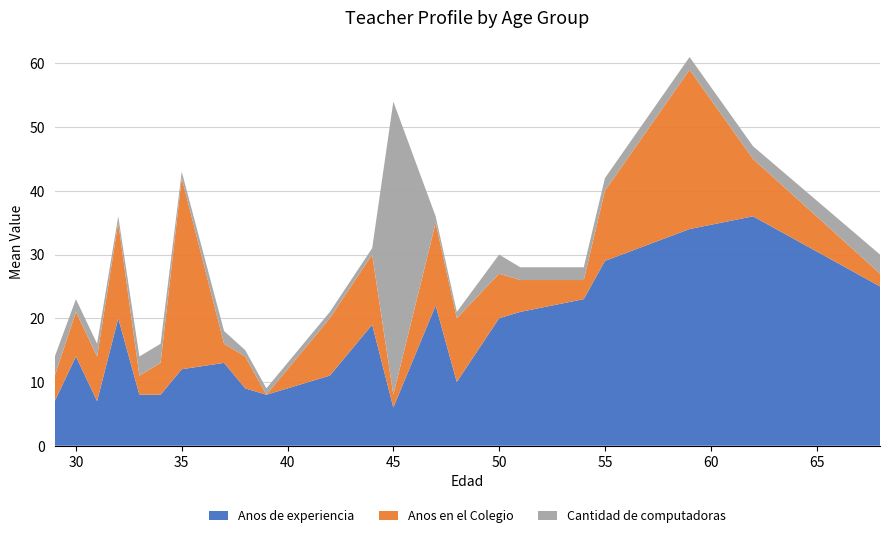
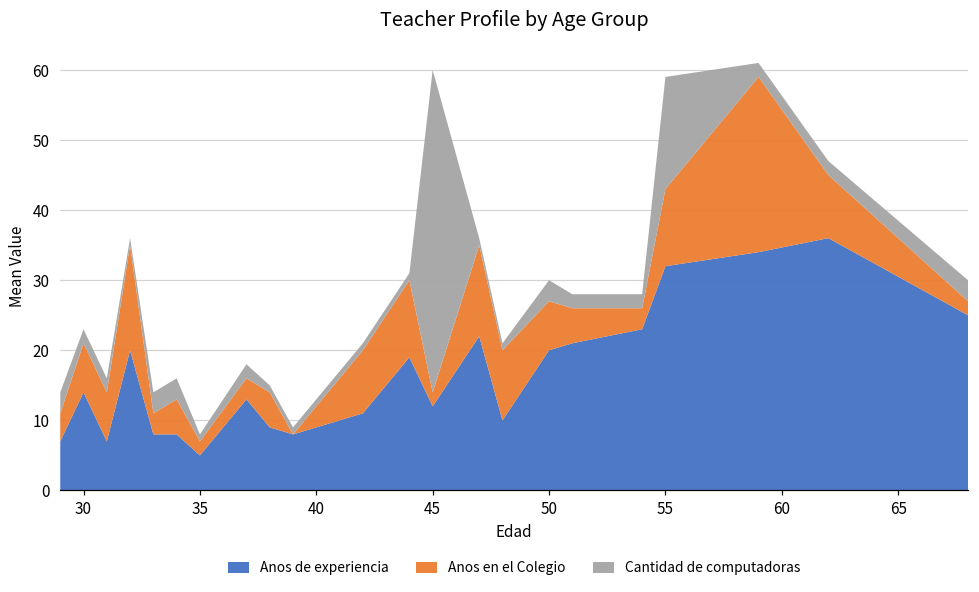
  {
    "Anos de experiencia": {
      "30": 14,
-     "35": 12,
-     "45": 6,
+     "35": 5,
+     "45": 12,
      "50": 20,
-     "55": 29
+     "55": 32
    },
    "Anos en el Colegio": {
      "30": 7,
-     "35": 30,
+     "35": 2,
      "45": 2,
      "50": 7,
      "55": 11
    },
    "Cantidad de computadoras": {
      "30": 2,
      "35": 1,
      "45": 46,
      "50": 3,
-     "55": 2
+     "55": 16
    }
  }
